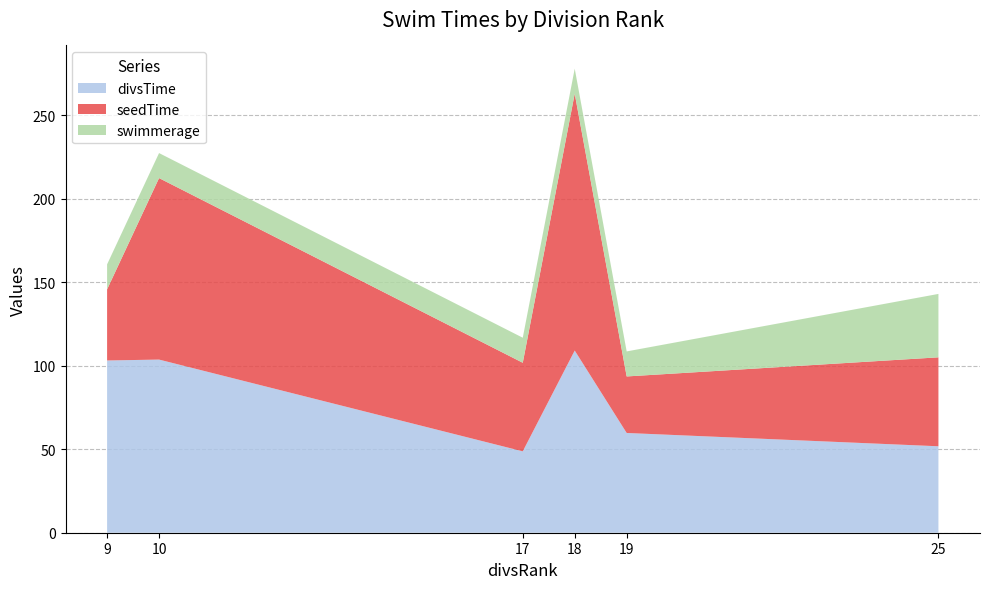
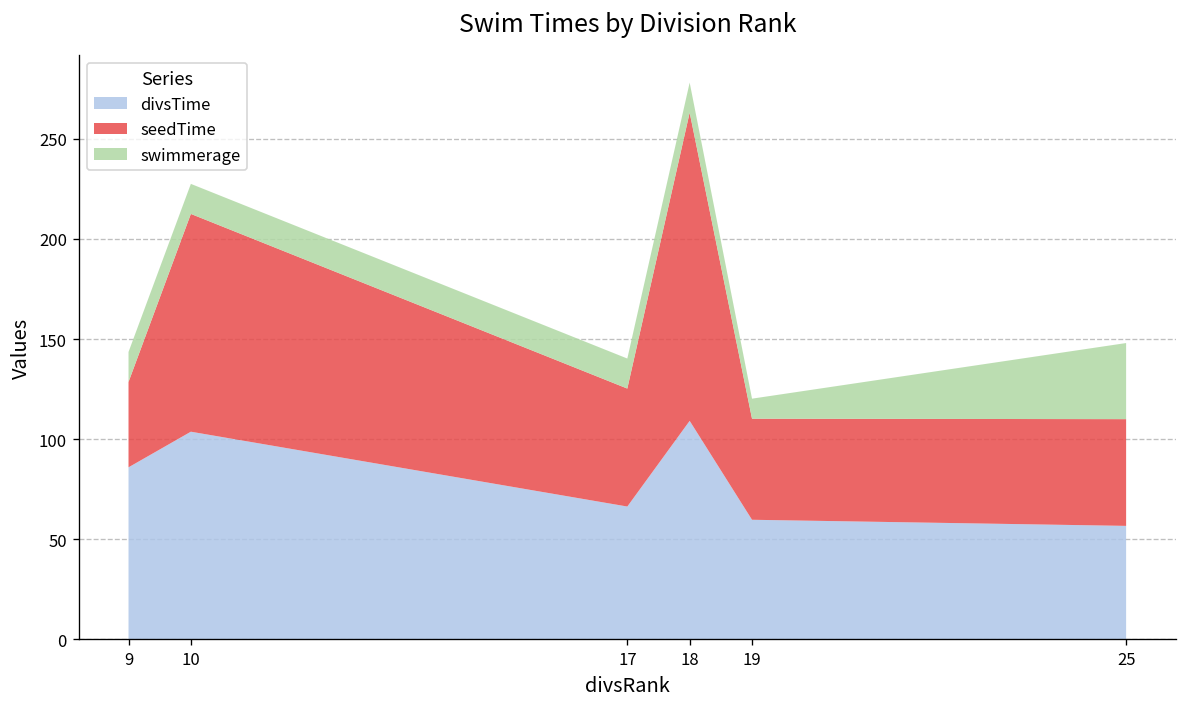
  {
    "divsTime": {
-     "9": 103,
+     "9": 86,
      "10": 104,
-     "17": 49,
+     "17": 66,
      "18": 109,
      "19": 60,
-     "25": 52
+     "25": 57
    },
    "seedTime": {
      "9": 43,
      "10": 109,
-     "17": 53,
+     "17": 59,
      "18": 154,
-     "19": 34,
+     "19": 50,
      "25": 53
    },
    "swimmerage": {
      "9": 15,
      "10": 15,
      "17": 15,
      "18": 15,
-     "19": 15,
+     "19": 10,
      "25": 38
    }
  }
